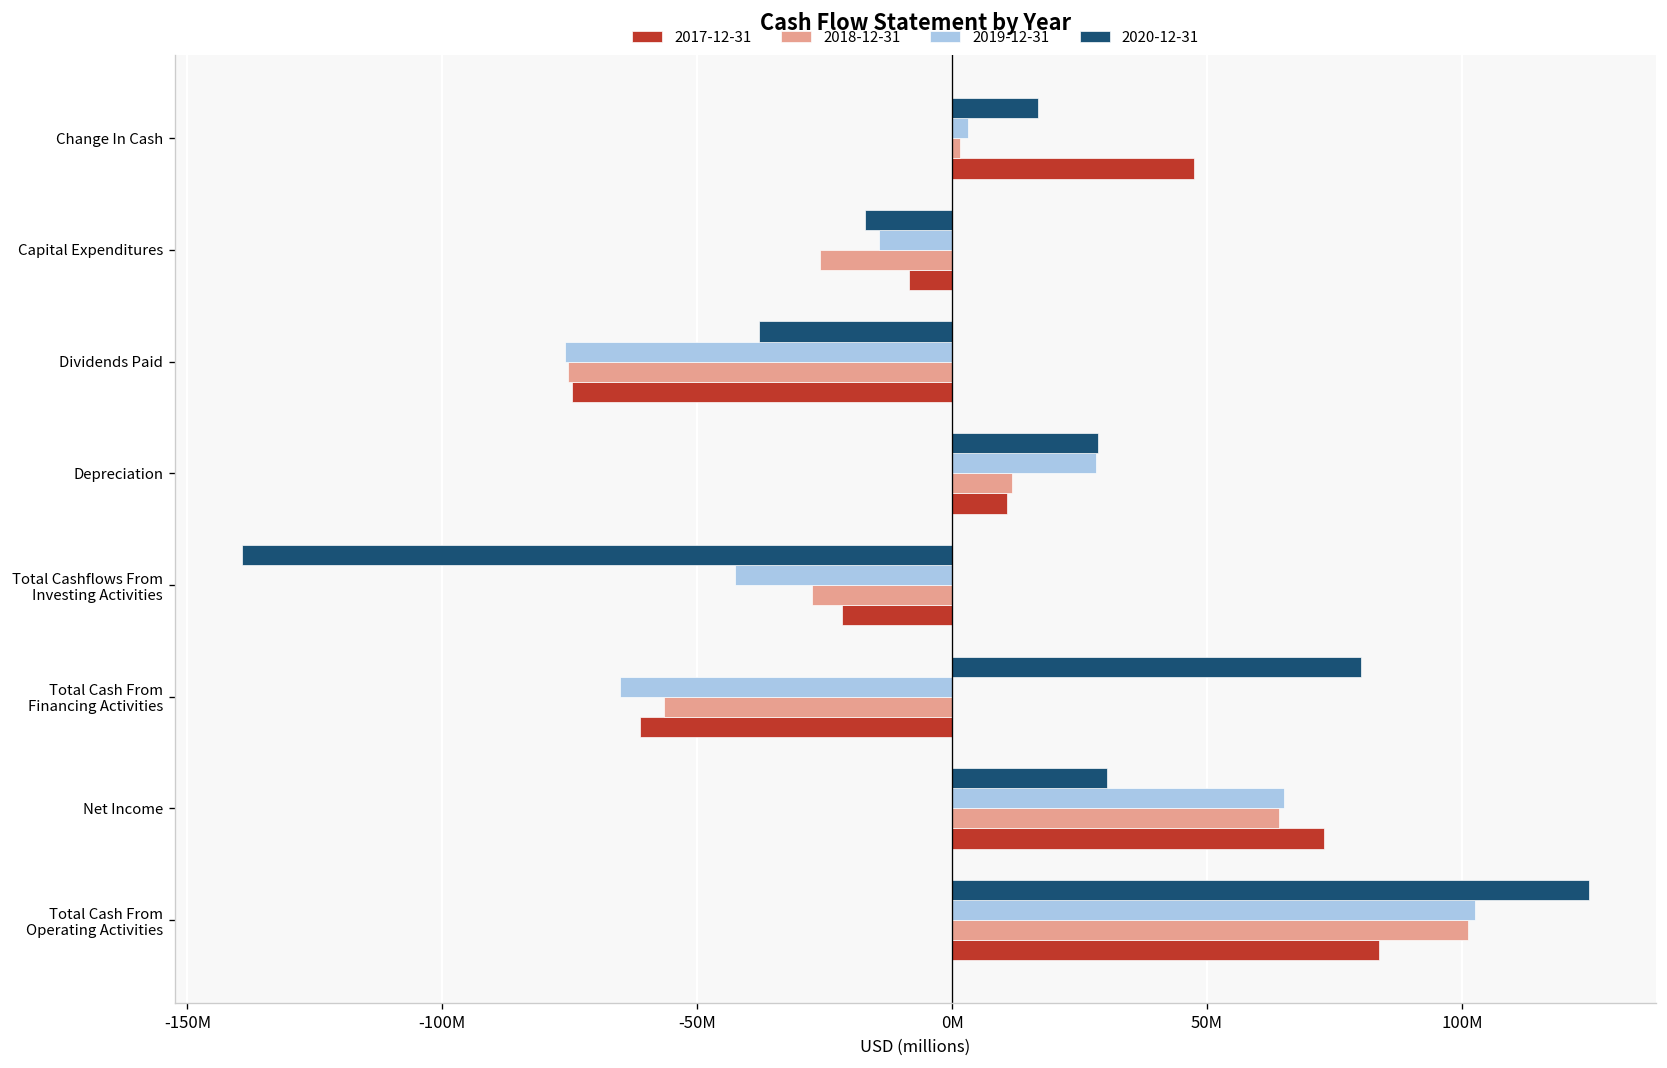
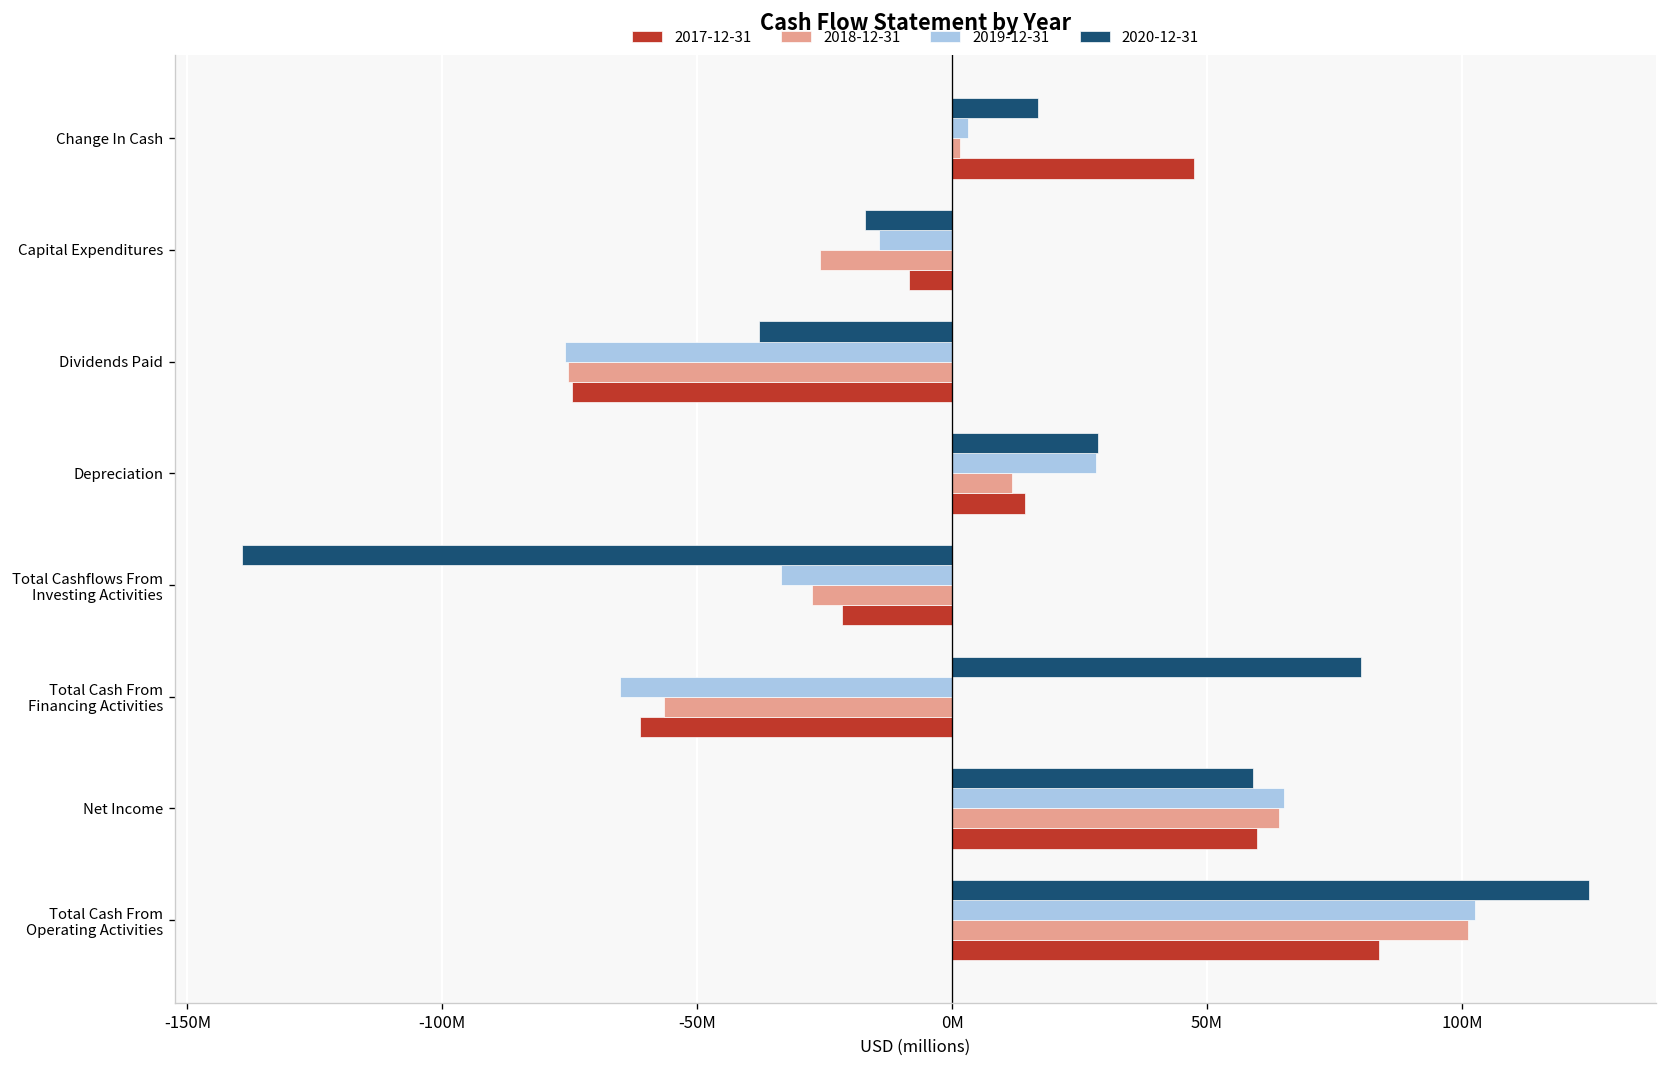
  {
    "2017-12-31": {
      "Change In Cash": 48000000,
      "Capital Expenditures": -9000000,
      "Dividends Paid": -75000000,
-     "Depreciation": 11000000,
+     "Depreciation": 14000000,
      "Total Cashflows From Investing Activities": -22000000,
      "Total Cash From Financing Activities": -61000000,
-     "Net Income": 73000000,
+     "Net Income": 60000000,
      "Total Cash From Operating Activities": 84000000
    },
    "2018-12-31": {
      "Change In Cash": 2000000,
      "Capital Expenditures": -26000000,
      "Dividends Paid": -75000000,
      "Depreciation": 12000000,
      "Total Cashflows From Investing Activities": -27000000,
      "Total Cash From Financing Activities": -57000000,
      "Net Income": 64000000,
      "Total Cash From Operating Activities": 101000000
    },
    "2019-12-31": {
      "Change In Cash": 3000000,
      "Capital Expenditures": -14000000,
      "Dividends Paid": -76000000,
      "Depreciation": 28000000,
-     "Total Cashflows From Investing Activities": -43000000,
+     "Total Cashflows From Investing Activities": -34000000,
      "Total Cash From Financing Activities": -65000000,
      "Net Income": 65000000,
      "Total Cash From Operating Activities": 103000000
    },
    "2020-12-31": {
      "Change In Cash": 17000000,
      "Capital Expenditures": -17000000,
      "Dividends Paid": -38000000,
      "Depreciation": 29000000,
      "Total Cashflows From Investing Activities": -139000000,
      "Total Cash From Financing Activities": 80000000,
-     "Net Income": 30000000,
+     "Net Income": 59000000,
      "Total Cash From Operating Activities": 125000000
    }
  }
